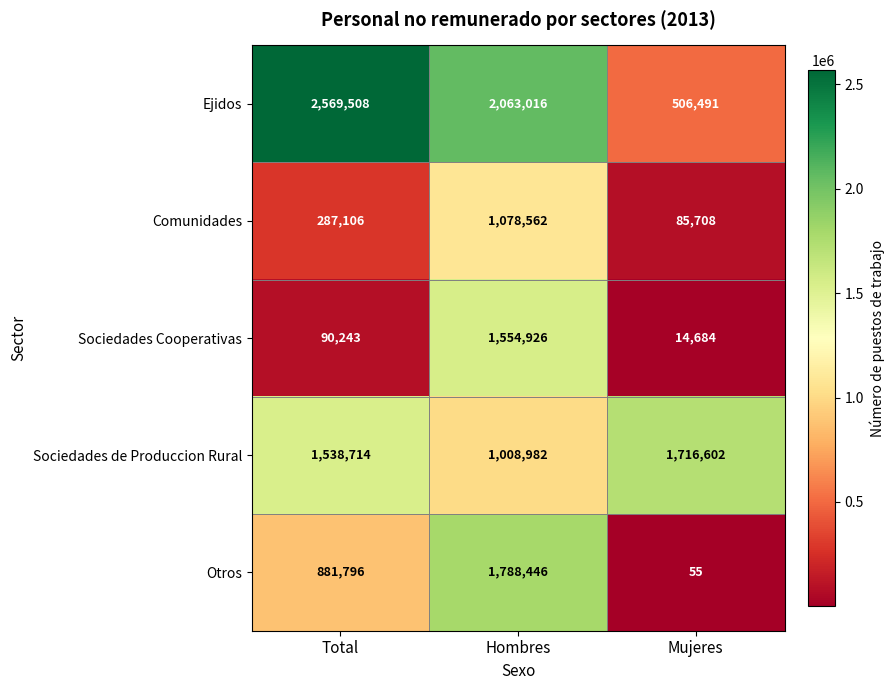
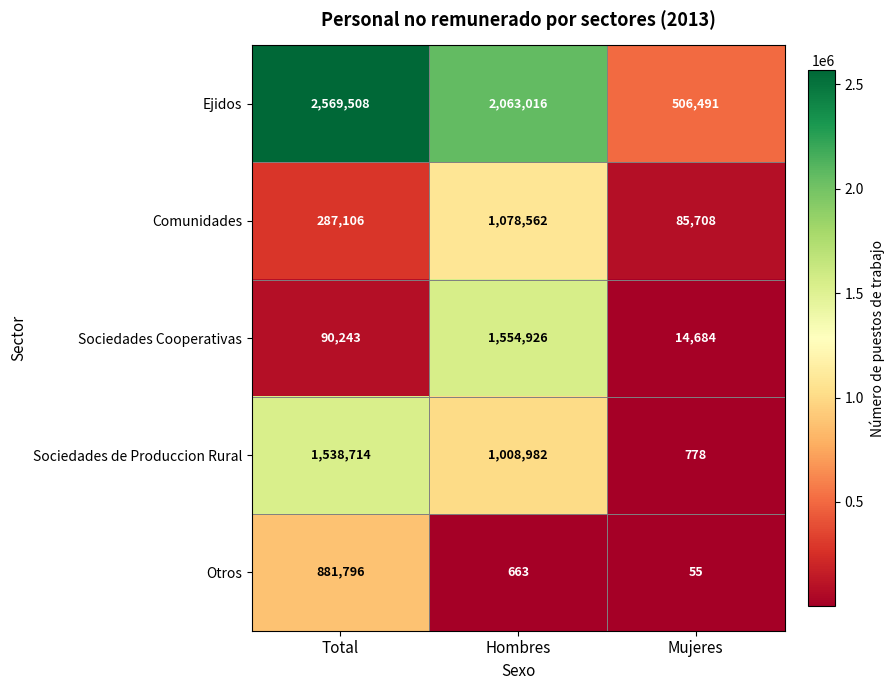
  {
    "Ejidos": {
      "Total": "2,569,508",
      "Hombres": "2,063,016",
      "Mujeres": "506,491"
    },
    "Comunidades": {
      "Total": "287,106",
      "Hombres": "1,078,562",
      "Mujeres": "85,708"
    },
    "Sociedades Cooperativas": {
      "Total": "90,243",
      "Hombres": "1,554,926",
      "Mujeres": "14,684"
    },
    "Sociedades de Produccion Rural": {
      "Total": "1,538,714",
      "Hombres": "1,008,982",
-     "Mujeres": "1,716,602"
+     "Mujeres": "778"
    },
    "Otros": {
      "Total": "881,796",
-     "Hombres": "1,788,446",
+     "Hombres": "663",
      "Mujeres": "55"
    }
  }
